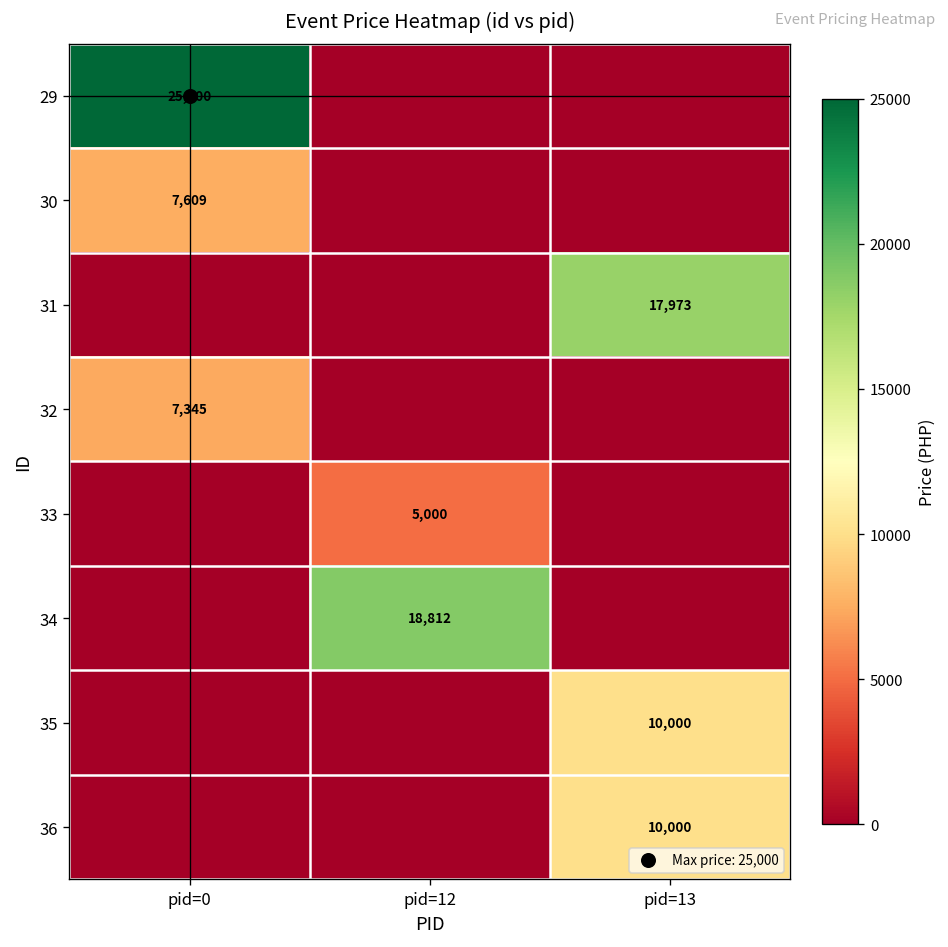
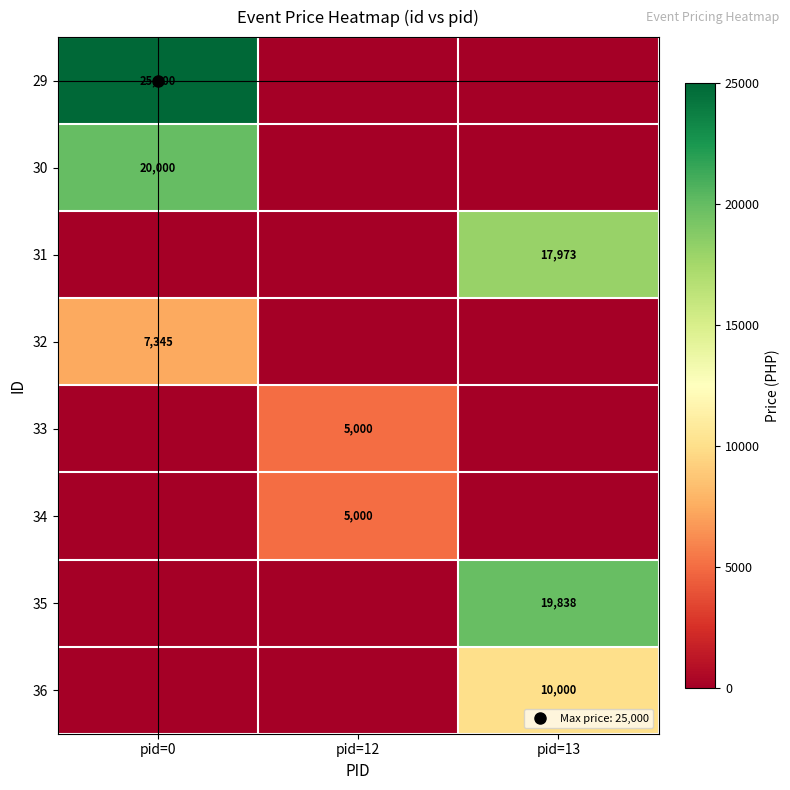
  {
    "30": {
-     "pid=0": "7,609"
+     "pid=0": "20,000"
    },
    "31": {
      "pid=13": "17,973"
    },
    "32": {
      "pid=0": "7,345"
    },
    "33": {
      "pid=12": "5,000"
    },
    "34": {
-     "pid=12": "18,812"
+     "pid=12": "5,000"
    },
    "35": {
-     "pid=13": "10,000"
+     "pid=13": "19,838"
    },
    "36": {
      "pid=13": "10,000"
    }
  }
